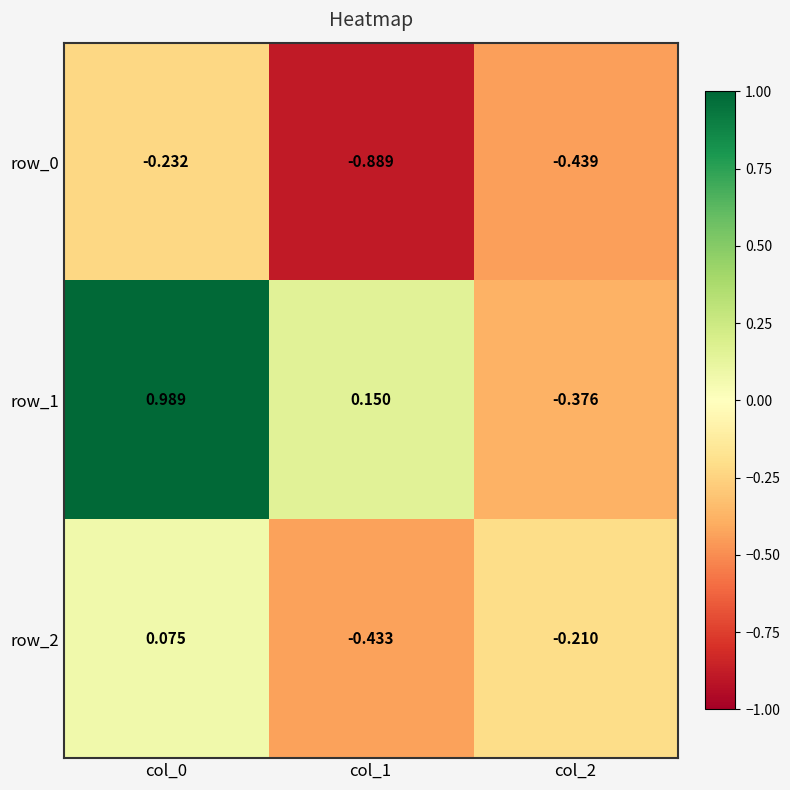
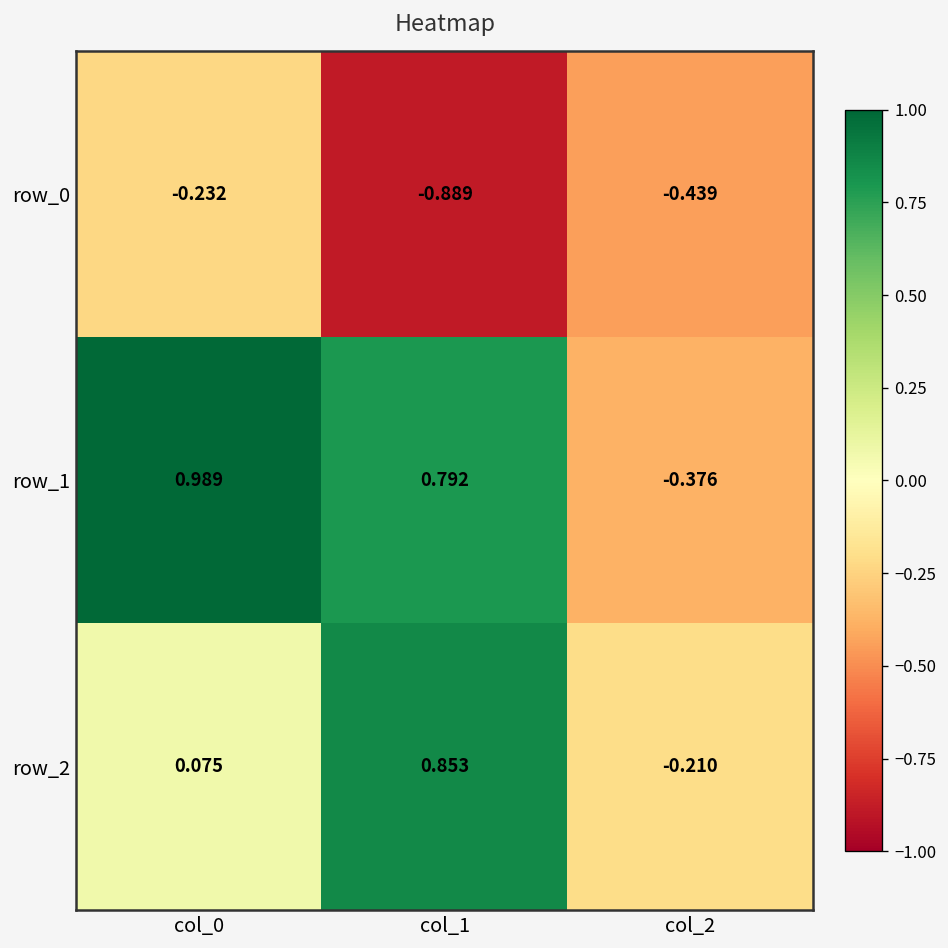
  {
    "row_0": {
      "col_0": -0.232,
      "col_1": -0.889,
      "col_2": -0.439
    },
    "row_1": {
      "col_0": 0.989,
-     "col_1": 0.150,
+     "col_1": 0.792,
      "col_2": -0.376
    },
    "row_2": {
      "col_0": 0.075,
-     "col_1": -0.433,
+     "col_1": 0.853,
      "col_2": -0.210
    }
  }
